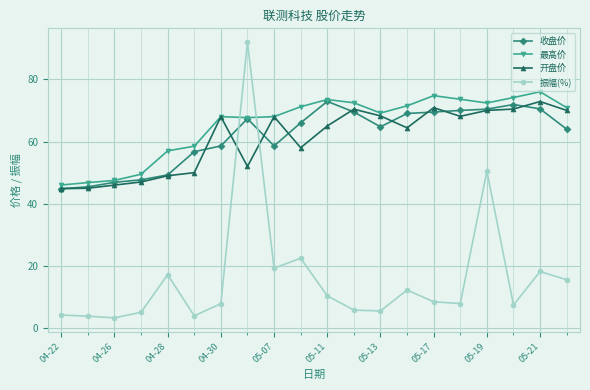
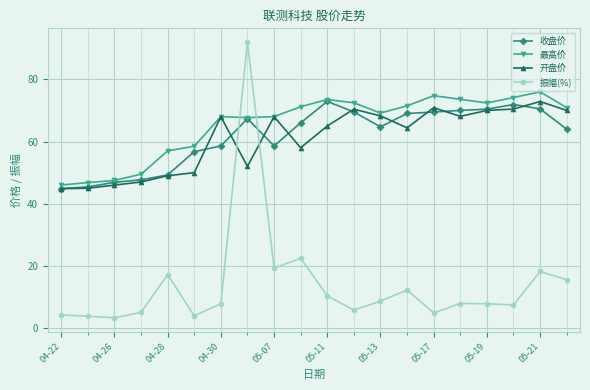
  {
    "振幅(%)": {
      "04-22": 4,
      "04-26": 3,
      "04-28": 17,
      "04-30": 8,
      "05-07": 19,
      "05-11": 10,
-     "05-13": 6,
-     "05-17": 8,
-     "05-19": 50,
+     "05-13": 9,
+     "05-17": 5,
+     "05-19": 8,
      "05-21": 18
    }
  }
